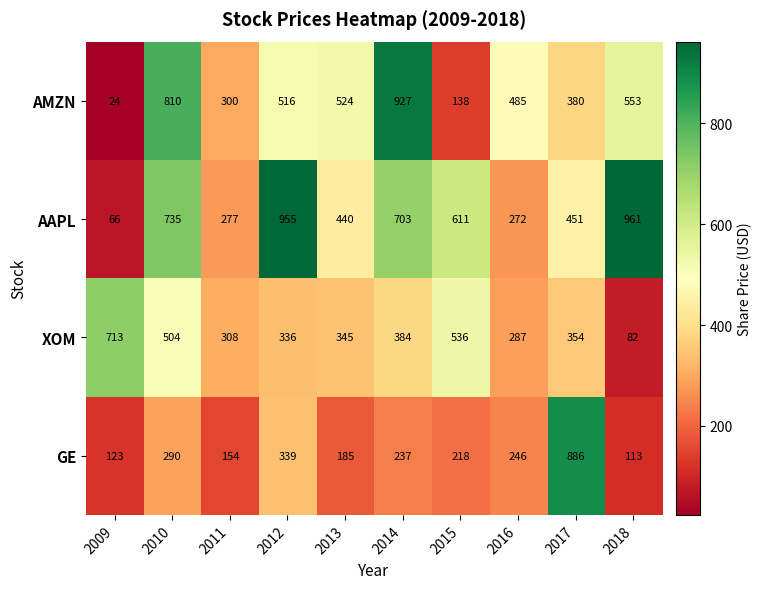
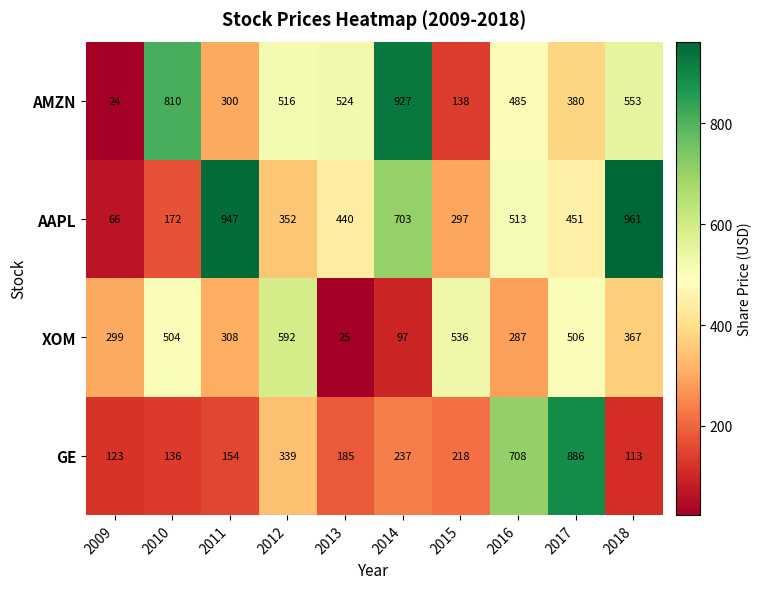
  {
    "AMZN": {
      "2009": 24,
      "2010": 810,
      "2011": 300,
      "2012": 516,
      "2013": 524,
      "2014": 927,
      "2015": 138,
      "2016": 485,
      "2017": 380,
      "2018": 553
    },
    "AAPL": {
      "2009": 66,
-     "2010": 735,
-     "2011": 277,
-     "2012": 955,
+     "2010": 172,
+     "2011": 947,
+     "2012": 352,
      "2013": 440,
      "2014": 703,
-     "2015": 611,
-     "2016": 272,
+     "2015": 297,
+     "2016": 513,
      "2017": 451,
      "2018": 961
    },
    "XOM": {
-     "2009": 713,
+     "2009": 299,
      "2010": 504,
      "2011": 308,
-     "2012": 336,
-     "2013": 345,
-     "2014": 384,
+     "2012": 592,
+     "2013": 25,
+     "2014": 97,
      "2015": 536,
      "2016": 287,
-     "2017": 354,
-     "2018": 82
+     "2017": 506,
+     "2018": 367
    },
    "GE": {
      "2009": 123,
-     "2010": 290,
+     "2010": 136,
      "2011": 154,
      "2012": 339,
      "2013": 185,
      "2014": 237,
      "2015": 218,
-     "2016": 246,
+     "2016": 708,
      "2017": 886,
      "2018": 113
    }
  }
